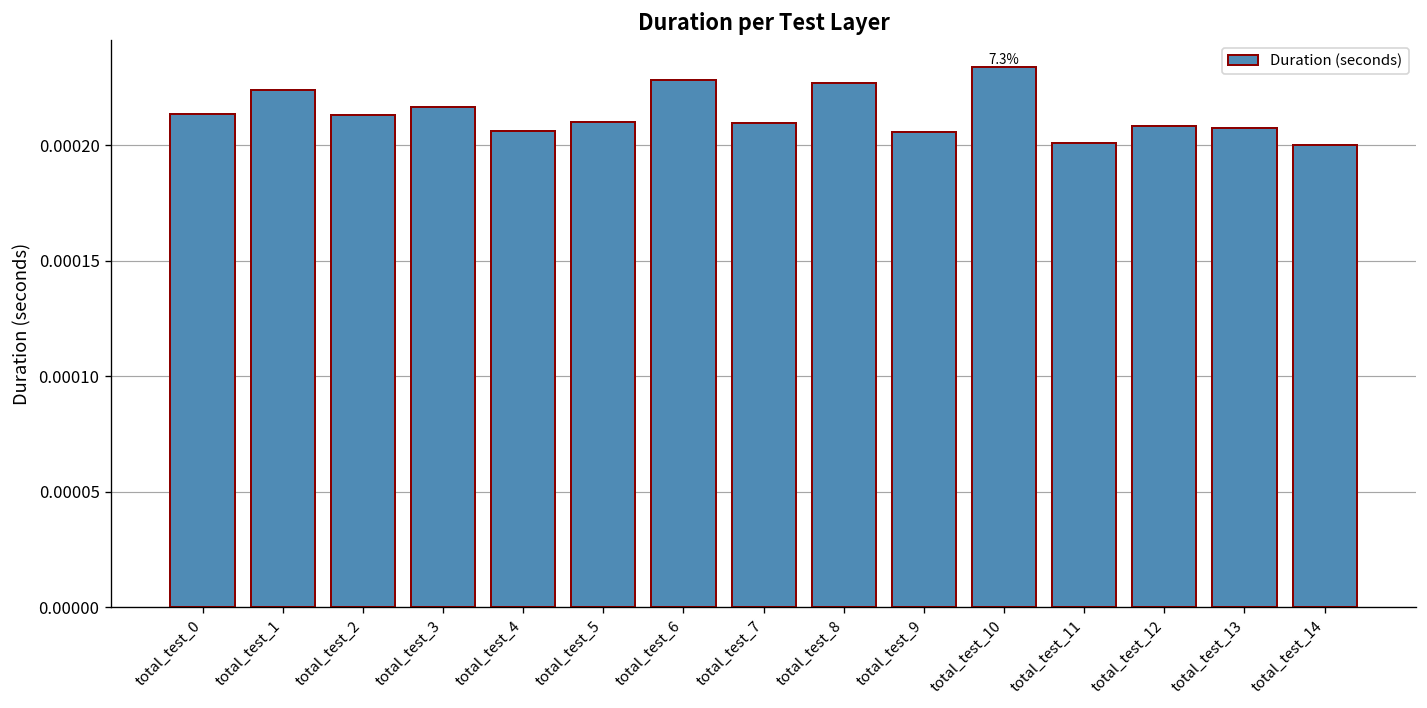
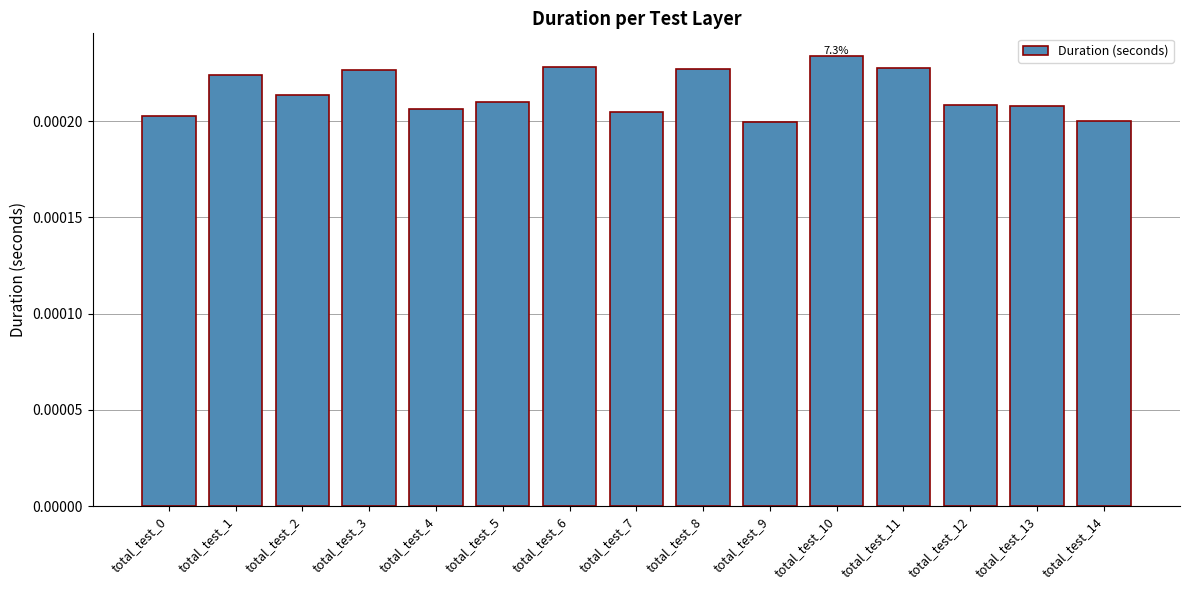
  {
-   "total_test_0": 0.000213,
+   "total_test_0": 0.000202,
    "total_test_1": 0.000224,
    "total_test_2": 0.000213,
-   "total_test_3": 0.000217,
+   "total_test_3": 0.000227,
    "total_test_4": 0.000206,
    "total_test_5": 0.000210,
    "total_test_6": 0.000228,
-   "total_test_7": 0.000210,
+   "total_test_7": 0.000205,
    "total_test_8": 0.000227,
-   "total_test_9": 0.000206,
-   "total_test_11": 0.000201,
+   "total_test_9": 0.000200,
+   "total_test_11": 0.000227,
    "total_test_12": 0.000209,
    "total_test_13": 0.000208,
    "total_test_14": 0.000200
  }
